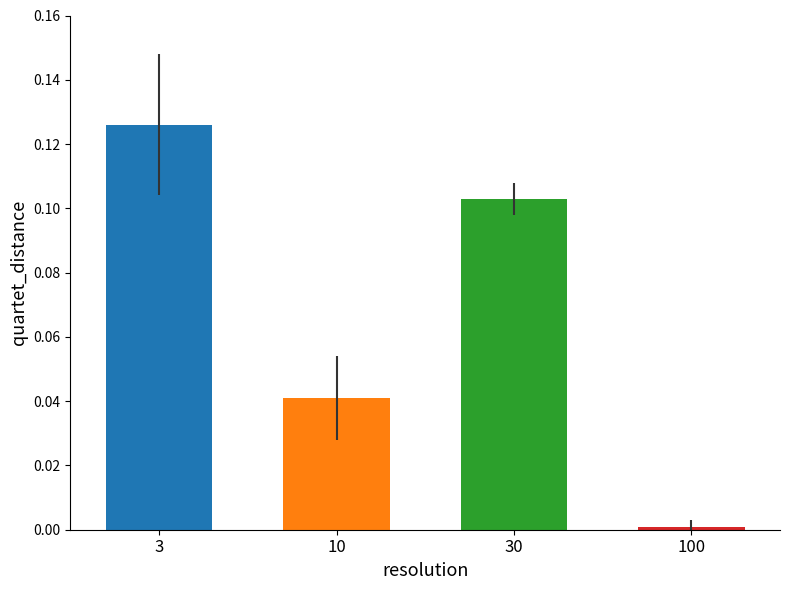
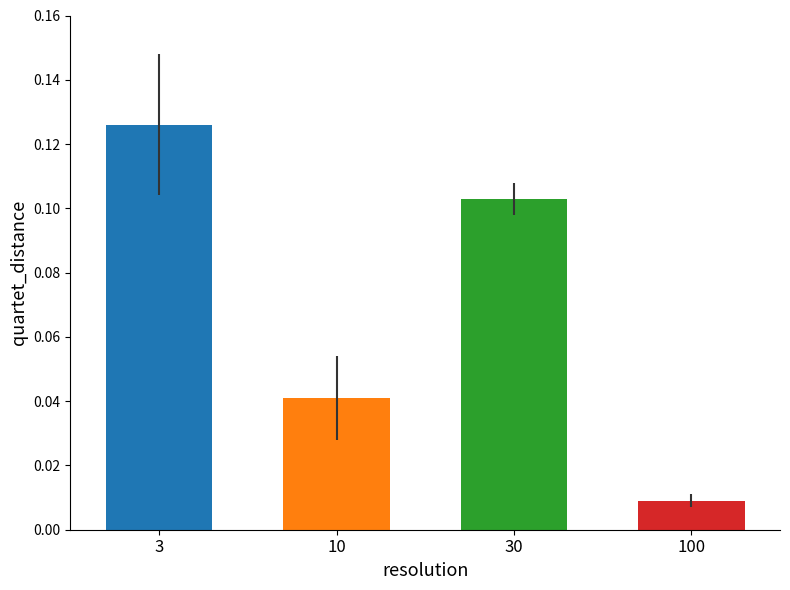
  {
    "3": 0.126,
    "10": 0.041,
    "30": 0.103,
-   "100": 0.001
+   "100": 0.009
  }
